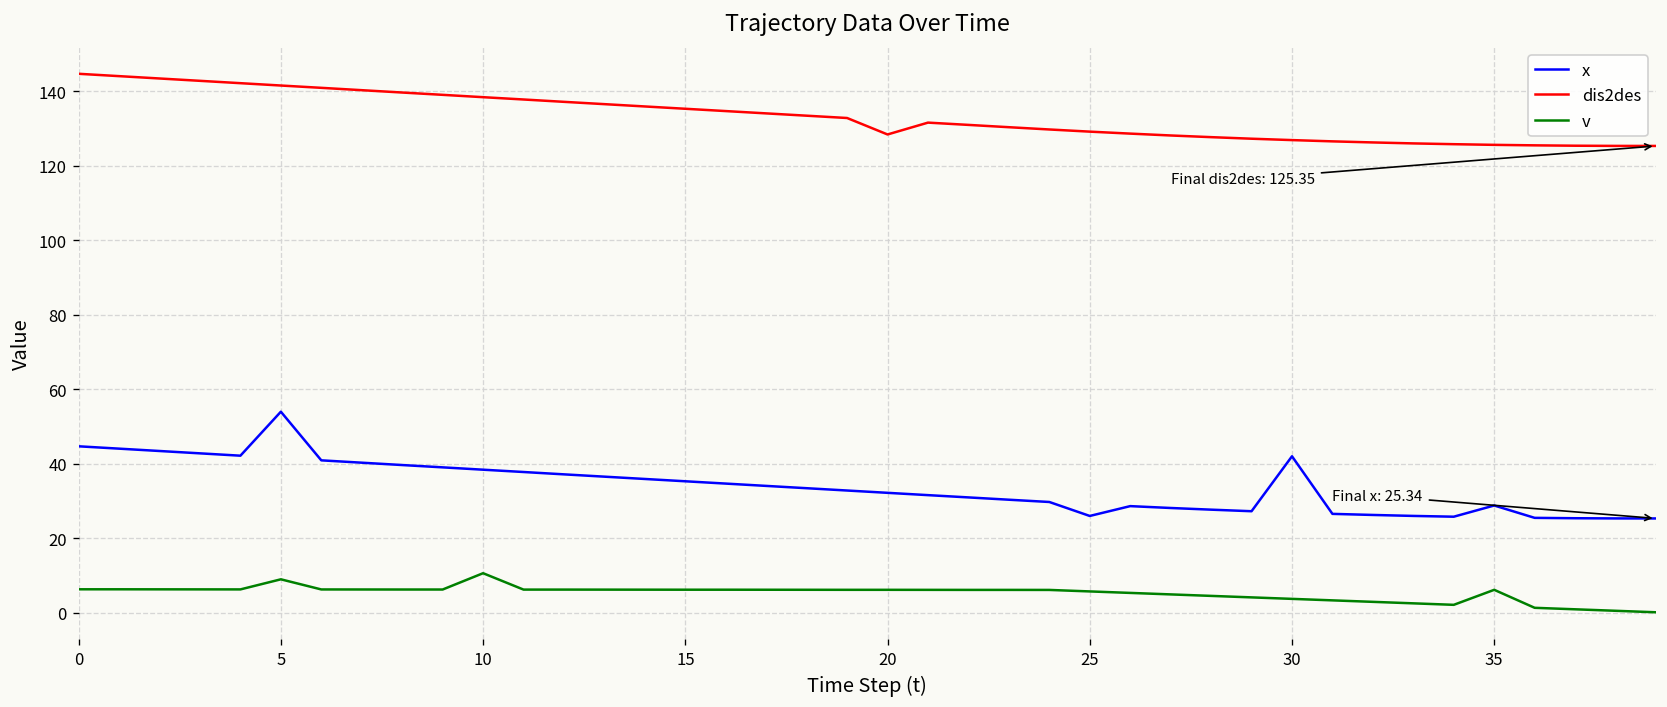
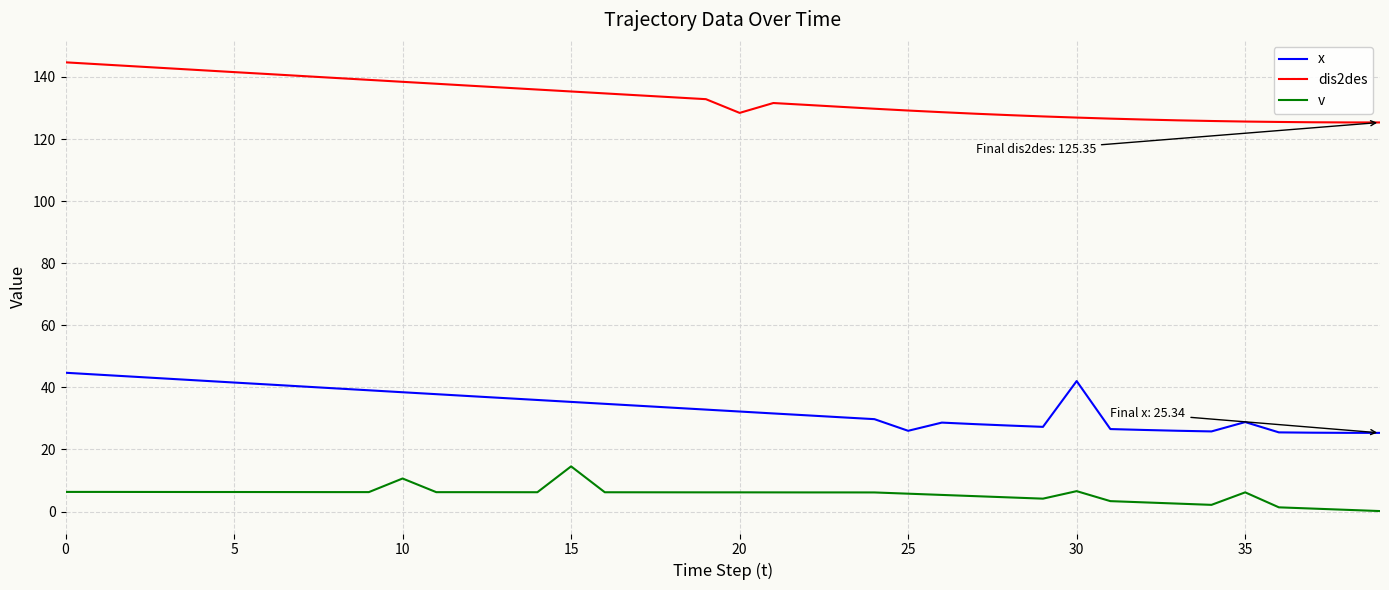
  {
    "x": {
      "0": 45,
-     "5": 54,
+     "5": 42,
      "10": 38,
      "15": 35,
      "20": 32,
      "25": 26,
      "30": 42
    },
    "dis2des": {
      "0": 145,
      "5": 142,
      "10": 138,
      "15": 135,
      "20": 128,
      "25": 129,
      "30": 127
    },
    "v": {
      "0": 6,
-     "5": 9,
+     "5": 6,
      "10": 11,
-     "15": 6,
+     "15": 15,
      "20": 6,
      "25": 6,
-     "30": 4,
+     "30": 7,
      "35": 6
    }
  }
